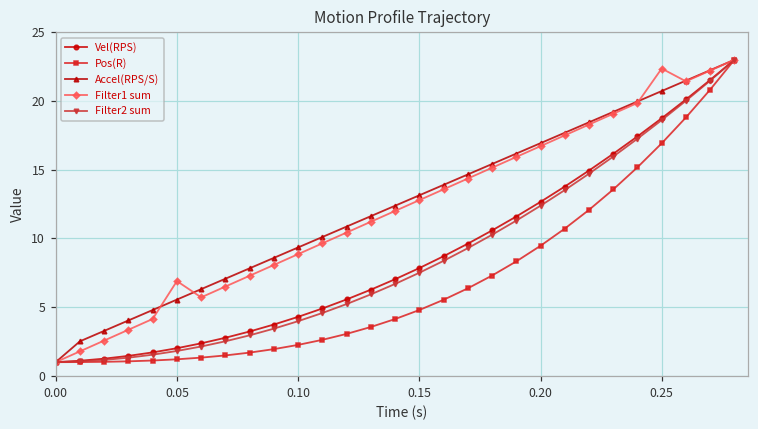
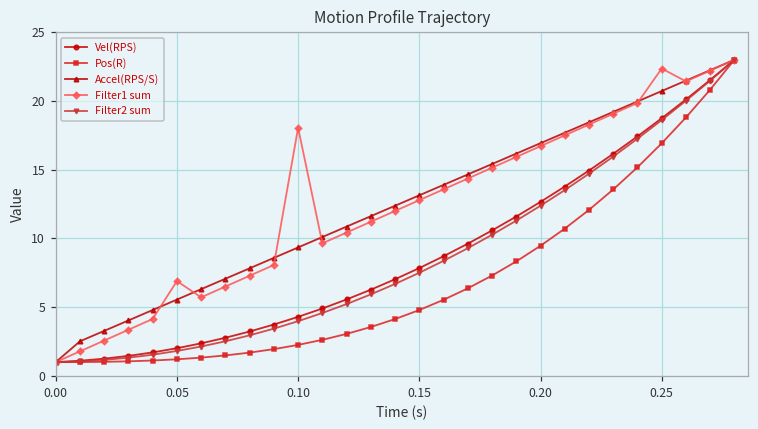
  {
    "Filter1 sum": {
      "0.05": 6.9,
-     "0.10": 8.9,
+     "0.10": 18.1,
      "0.15": 12.8,
      "0.20": 16.7,
      "0.25": 22.4
    }
  }
